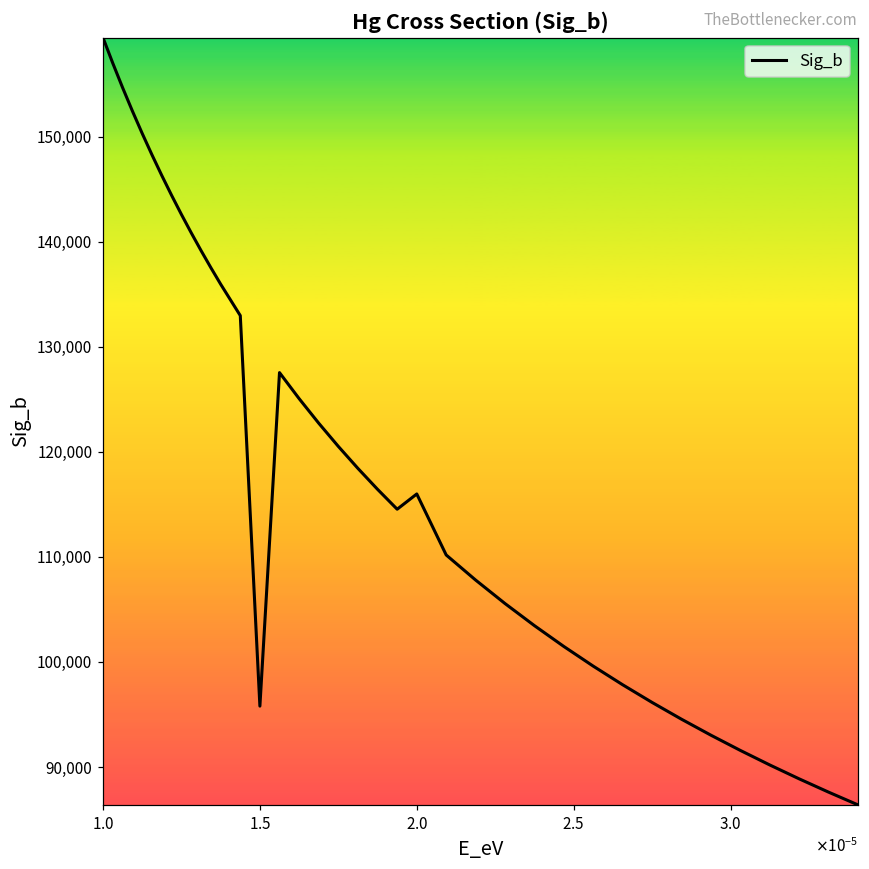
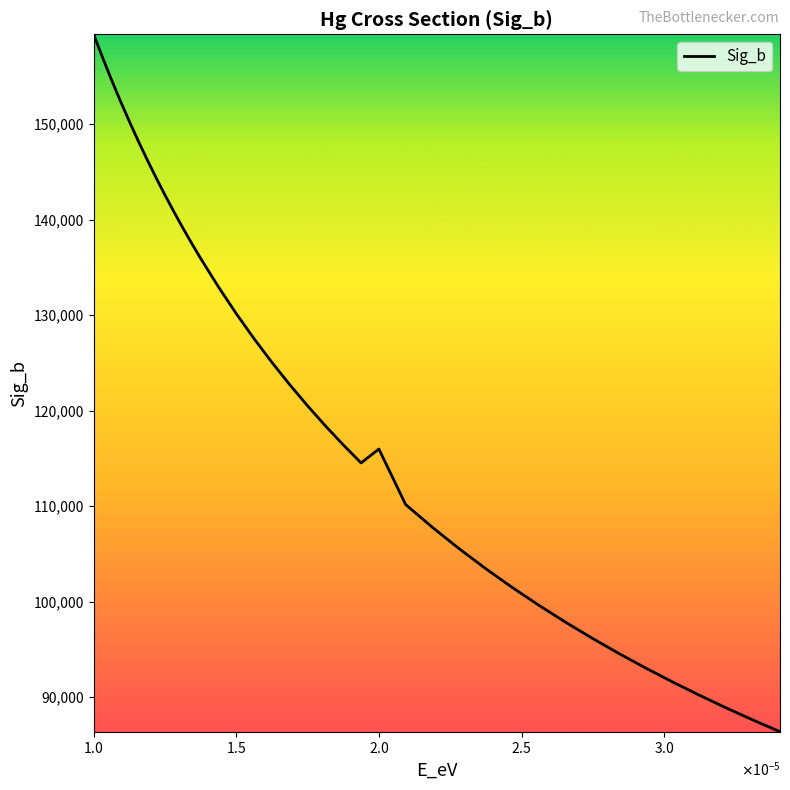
  {
    "1.0": "159,000",
-   "1.5": "96,000",
+   "1.5": "130,000",
    "2.0": "116,000"
  }
